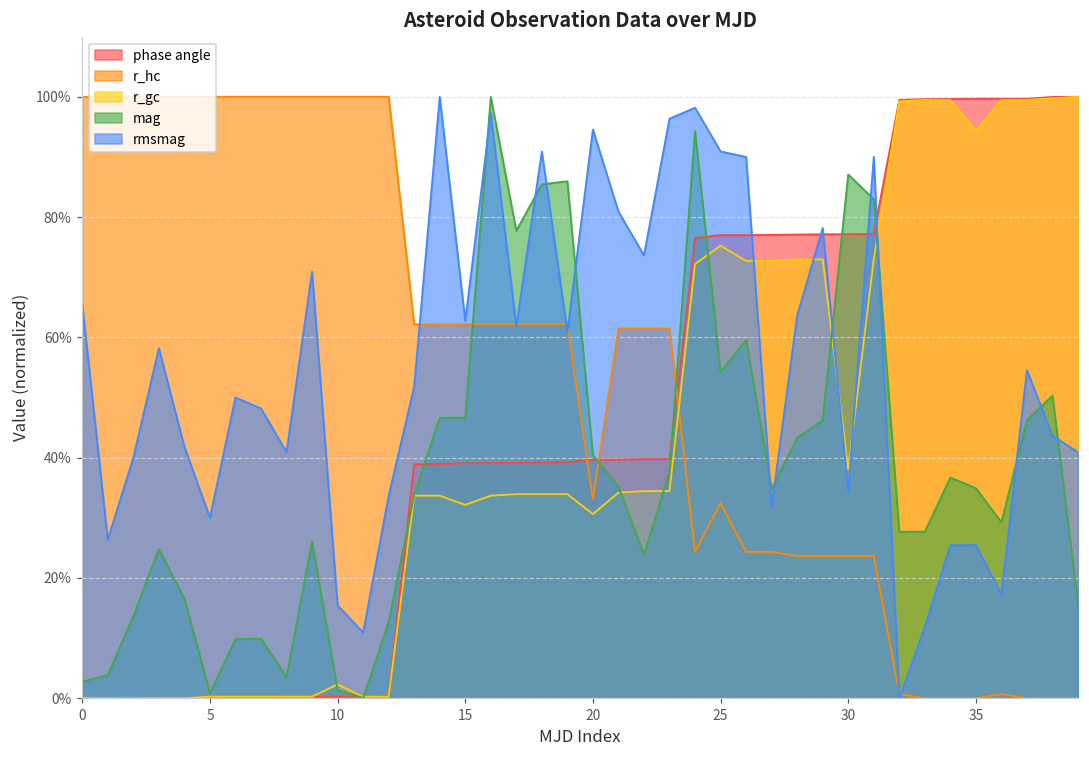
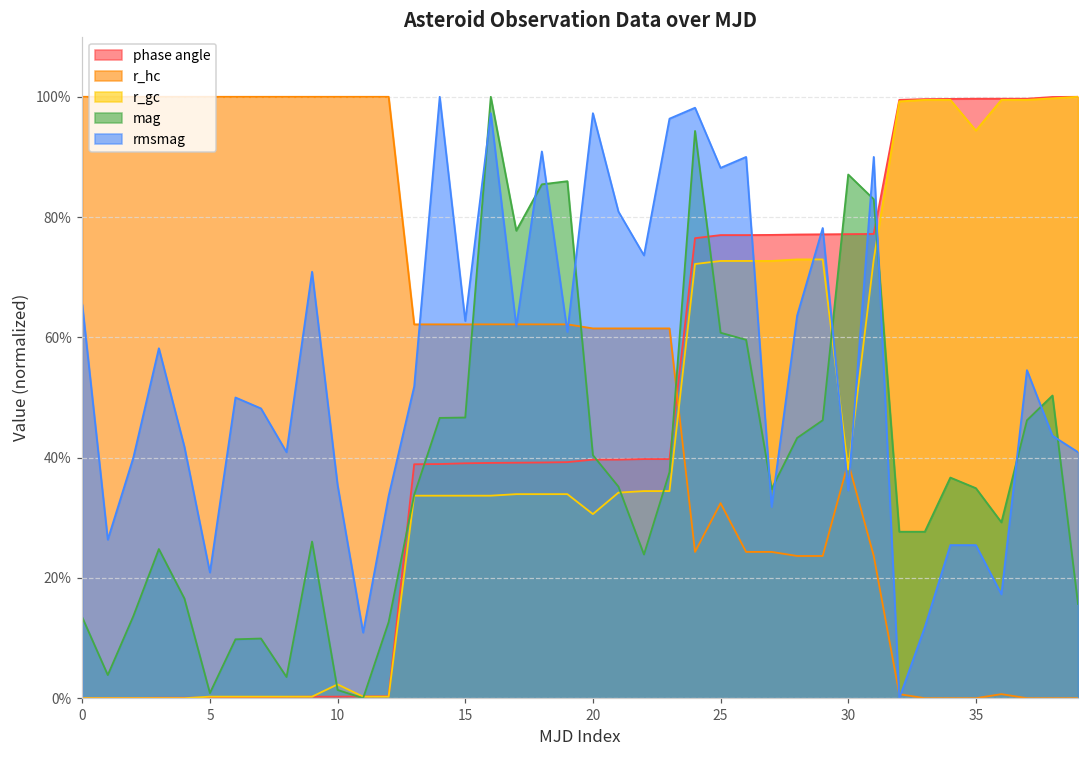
  {
    "phase angle": {
      "10": "0%",
      "15": "39%",
      "20": "40%",
      "25": "77%",
      "30": "77%",
      "35": "100%"
    },
    "r_hc": {
      "0": "100%",
      "10": "100%",
      "15": "62%",
-     "20": "33%",
+     "20": "61%",
      "25": "32%",
-     "30": "24%",
+     "30": "39%",
      "35": "0%"
    },
    "r_gc": {
      "10": "2%",
-     "15": "32%",
+     "15": "34%",
      "20": "31%",
-     "25": "75%",
+     "25": "73%",
      "30": "38%",
      "35": "94%"
    },
    "mag": {
-     "0": "3%",
+     "0": "13%",
      "5": "1%",
      "10": "1%",
      "15": "47%",
      "20": "40%",
-     "25": "54%",
+     "25": "61%",
      "30": "87%",
      "35": "35%"
    },
    "rmsmag": {
      "0": "65%",
-     "5": "30%",
-     "10": "15%",
+     "5": "21%",
+     "10": "35%",
      "15": "63%",
-     "20": "95%",
-     "25": "91%",
+     "20": "97%",
+     "25": "88%",
      "30": "35%",
      "35": "25%"
    }
  }
